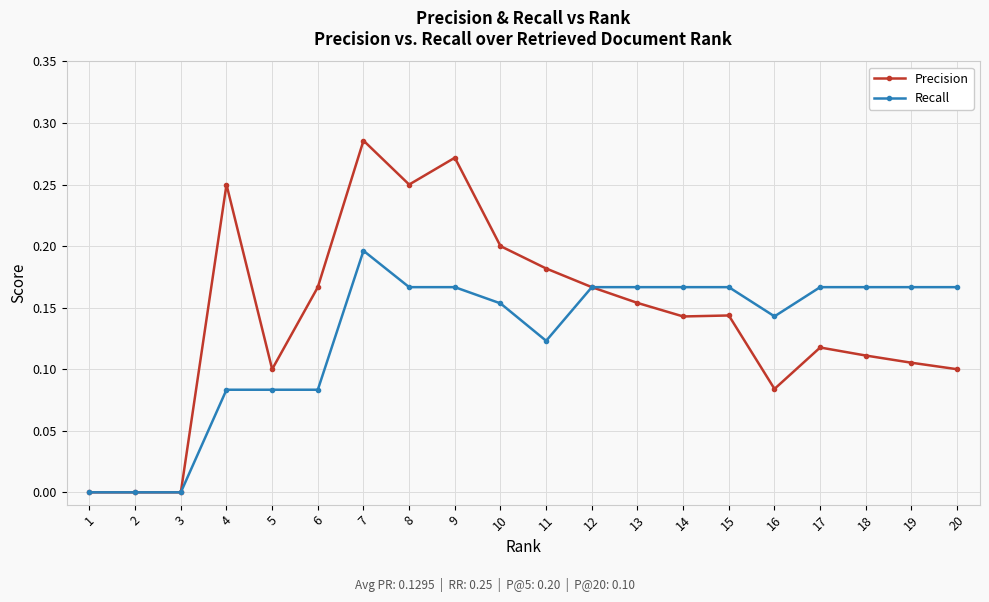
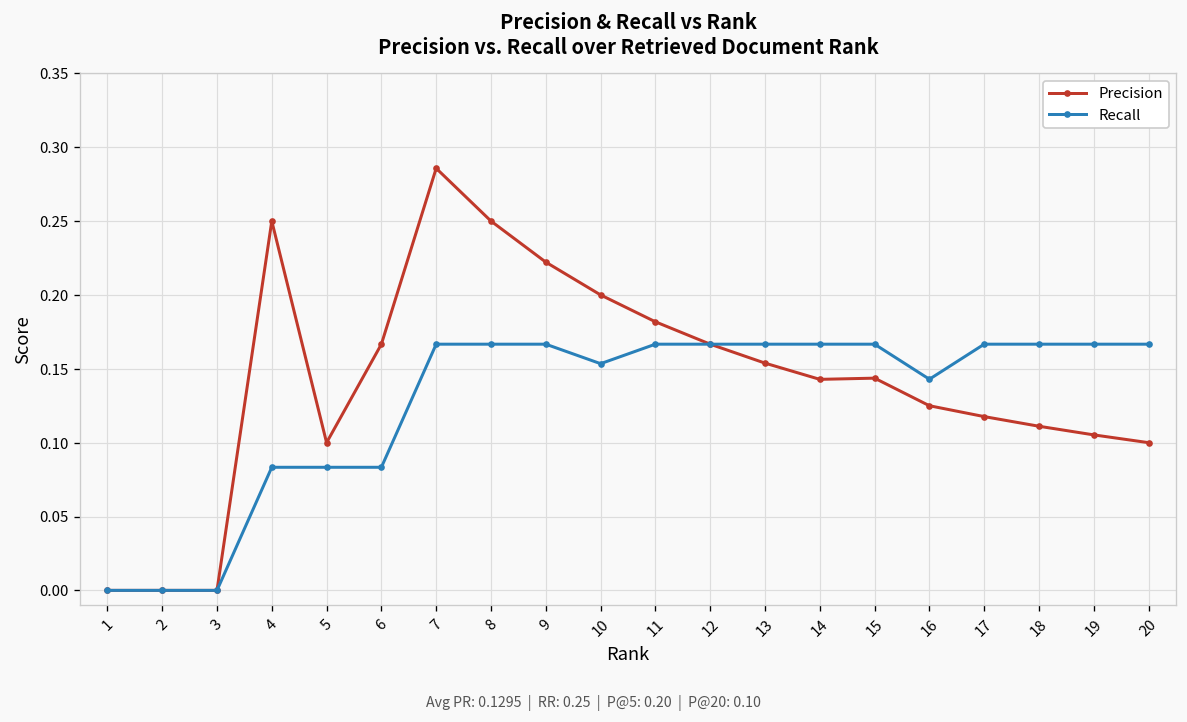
  {
    "Precision": {
      "4": 0.250,
      "5": 0.100,
      "6": 0.167,
      "7": 0.286,
      "8": 0.250,
-     "9": 0.272,
+     "9": 0.222,
      "10": 0.200,
      "11": 0.182,
      "13": 0.154,
      "14": 0.143,
      "15": 0.144,
-     "16": 0.084,
+     "16": 0.125,
      "17": 0.118,
      "18": 0.111,
      "19": 0.105,
      "20": 0.100
    },
    "Recall": {
      "4": 0.083,
      "5": 0.083,
      "6": 0.083,
-     "7": 0.196,
+     "7": 0.167,
      "8": 0.167,
      "9": 0.167,
      "10": 0.153,
-     "11": 0.123,
+     "11": 0.167,
      "13": 0.167,
      "14": 0.167,
      "15": 0.167,
      "16": 0.143,
      "17": 0.167,
      "18": 0.167,
      "19": 0.167,
      "20": 0.167
    }
  }
